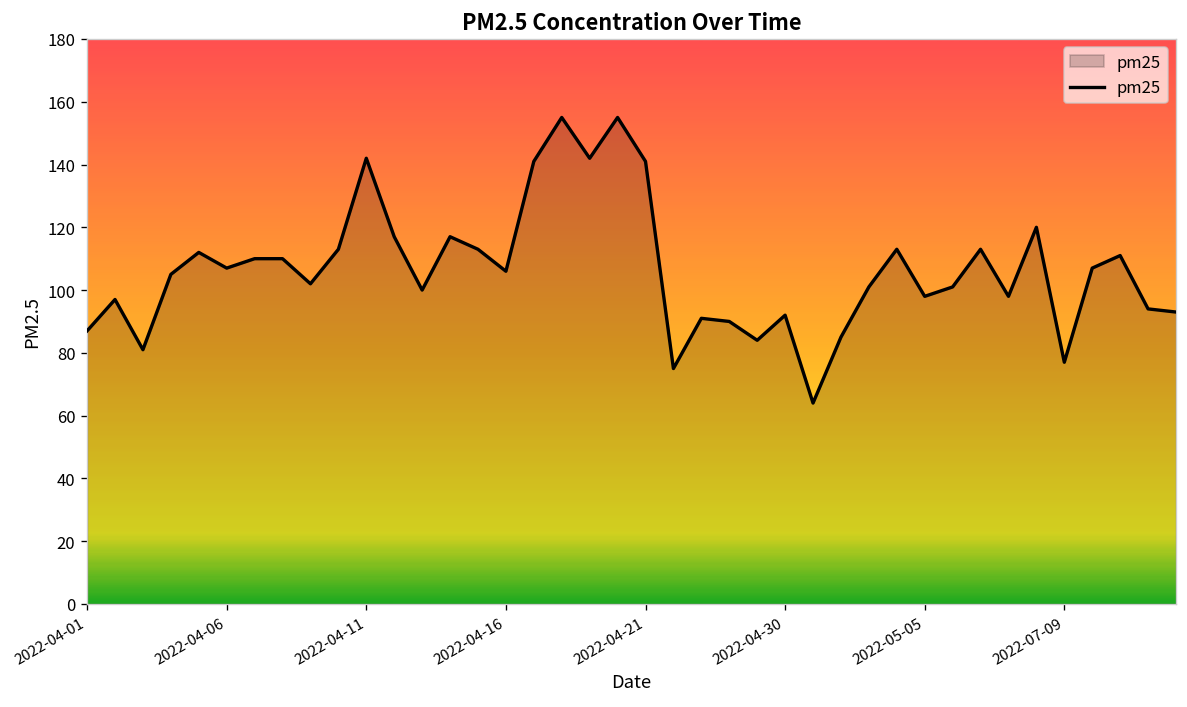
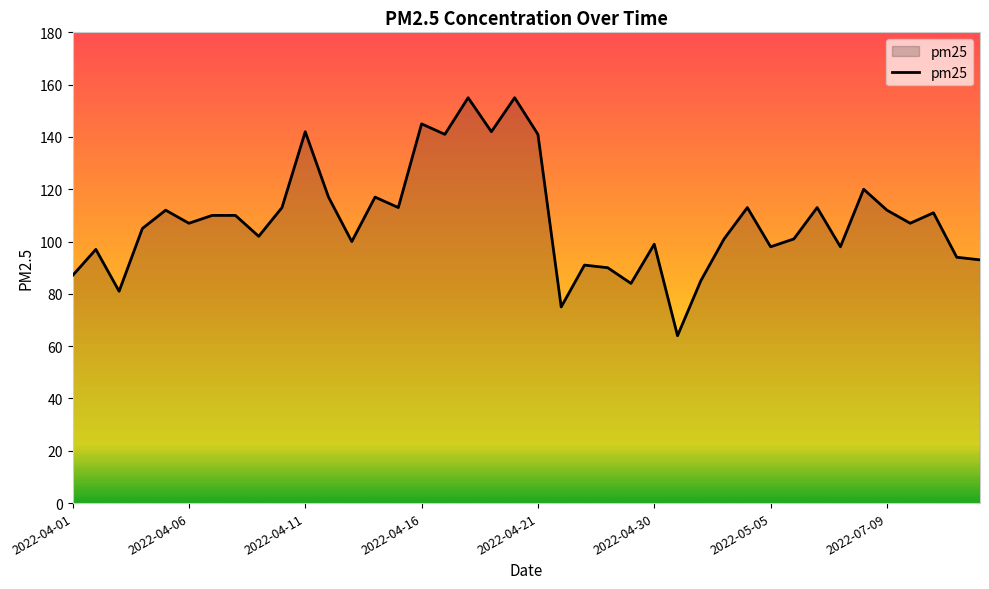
  {
    "2022-04-01": 87,
    "2022-04-06": 107,
    "2022-04-11": 142,
-   "2022-04-16": 106,
+   "2022-04-16": 145,
    "2022-04-21": 141,
-   "2022-04-30": 92,
+   "2022-04-30": 99,
    "2022-05-05": 98,
-   "2022-07-09": 77
+   "2022-07-09": 112
  }
